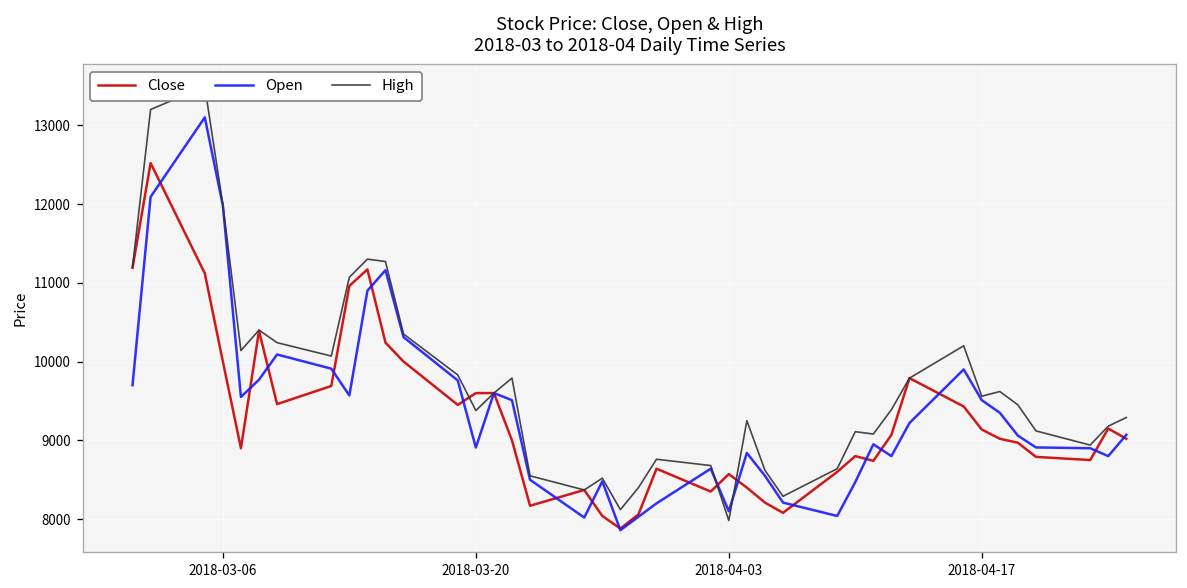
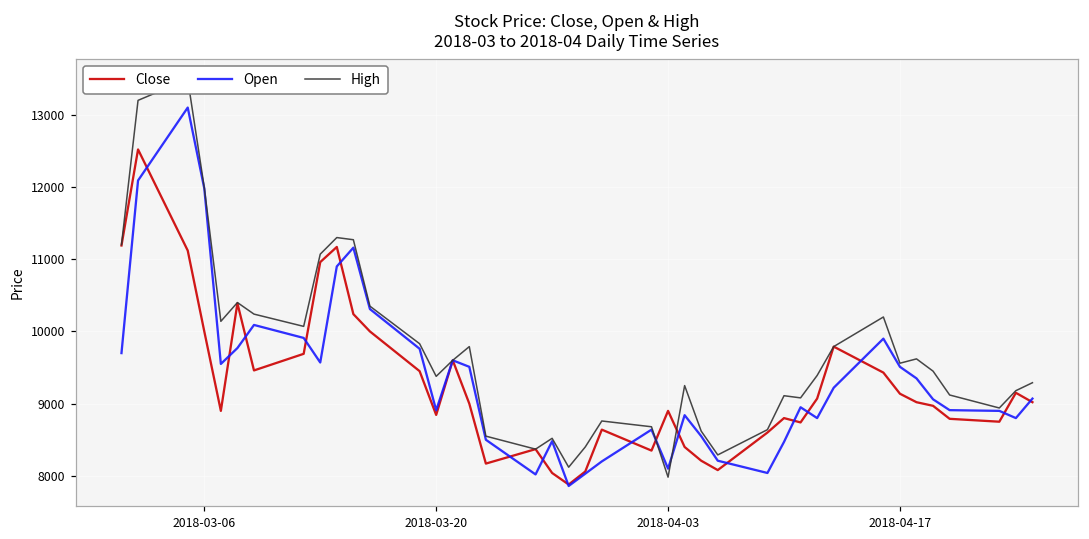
  {
    "Close": {
      "2018-03-06": 10000,
-     "2018-03-20": 9600,
-     "2018-04-03": 8600,
+     "2018-03-20": 8800,
+     "2018-04-03": 8900,
      "2018-04-17": 9100
    },
    "Open": {
      "2018-03-20": 8900,
      "2018-04-03": 8100,
      "2018-04-17": 9500
    },
    "High": {
      "2018-03-20": 9400,
      "2018-04-03": 8000,
      "2018-04-17": 9600
    }
  }
